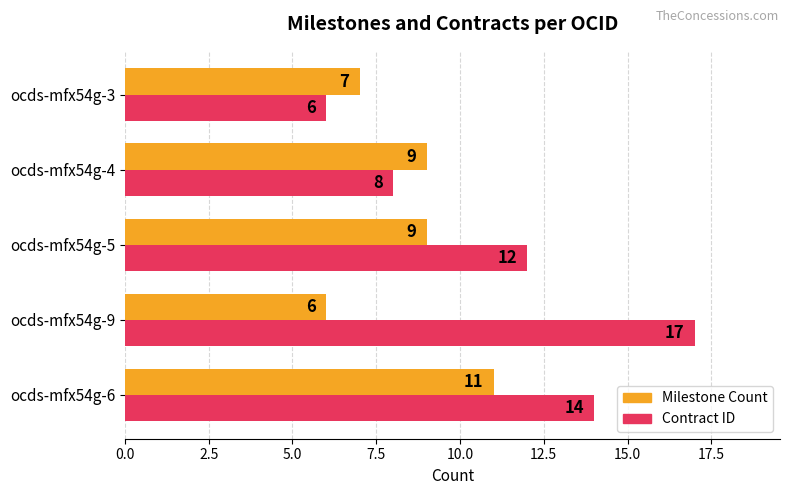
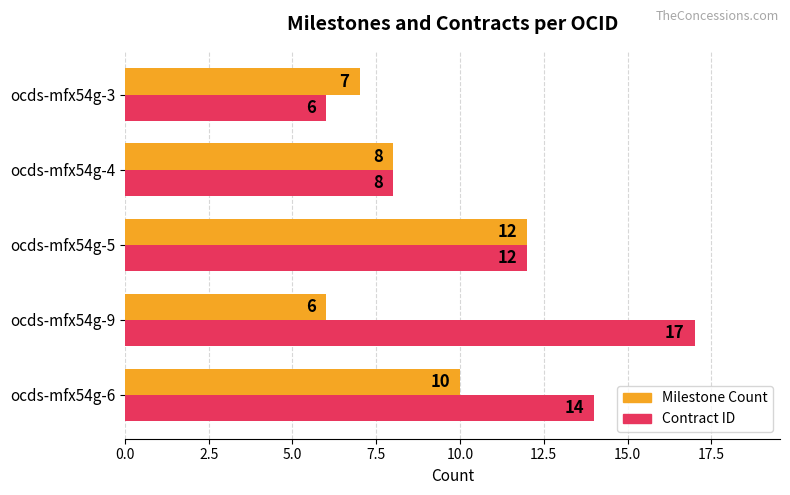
  {
    "Milestone Count": {
      "ocds-mfx54g-3": 7,
-     "ocds-mfx54g-4": 9,
-     "ocds-mfx54g-5": 9,
+     "ocds-mfx54g-4": 8,
+     "ocds-mfx54g-5": 12,
      "ocds-mfx54g-9": 6,
-     "ocds-mfx54g-6": 11
+     "ocds-mfx54g-6": 10
    },
    "Contract ID": {
      "ocds-mfx54g-3": 6,
      "ocds-mfx54g-4": 8,
      "ocds-mfx54g-5": 12,
      "ocds-mfx54g-9": 17,
      "ocds-mfx54g-6": 14
    }
  }
